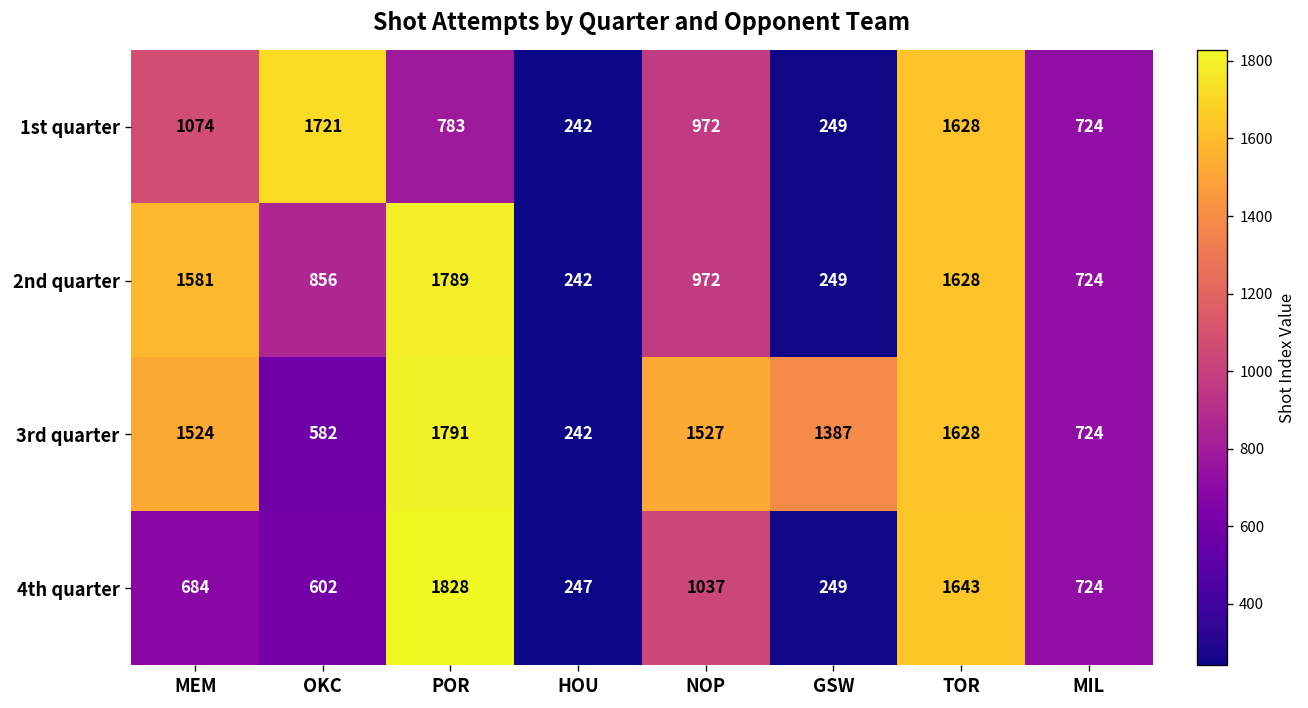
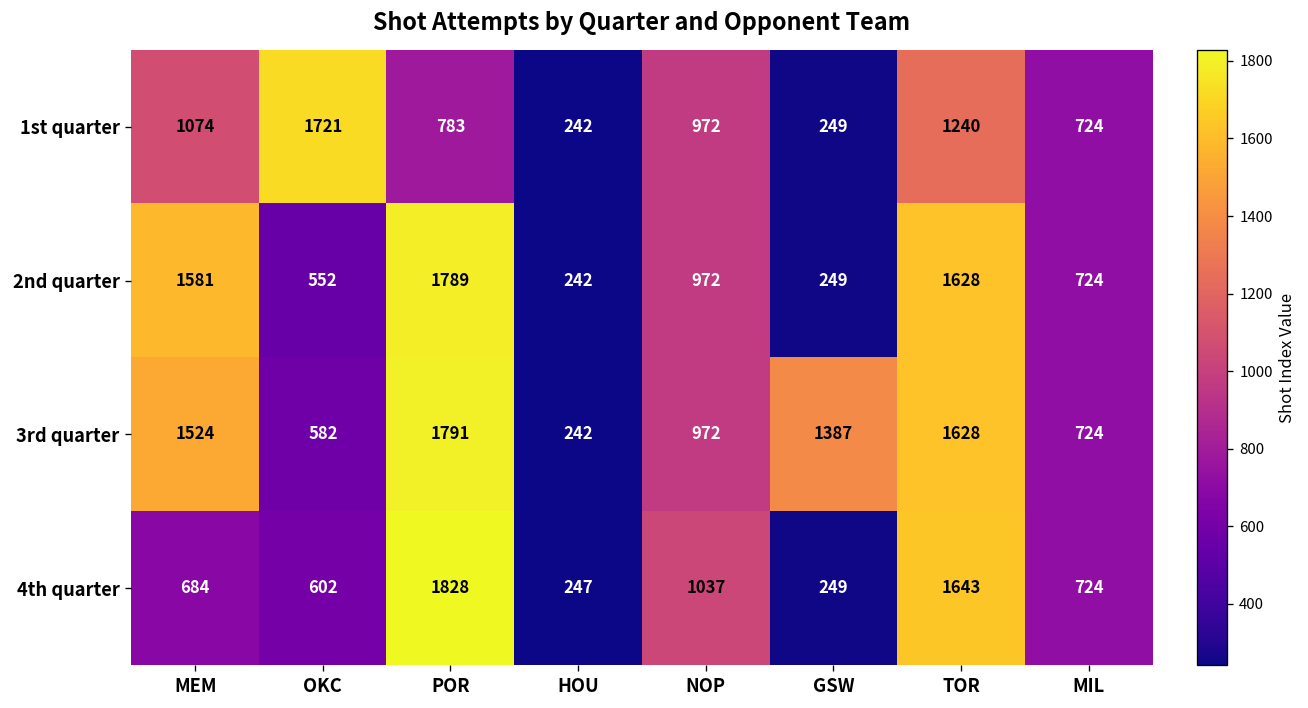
  {
    "1st quarter": {
      "MEM": 1074,
      "OKC": 1721,
      "POR": 783,
      "HOU": 242,
      "NOP": 972,
      "GSW": 249,
-     "TOR": 1628,
+     "TOR": 1240,
      "MIL": 724
    },
    "2nd quarter": {
      "MEM": 1581,
-     "OKC": 856,
+     "OKC": 552,
      "POR": 1789,
      "HOU": 242,
      "NOP": 972,
      "GSW": 249,
      "TOR": 1628,
      "MIL": 724
    },
    "3rd quarter": {
      "MEM": 1524,
      "OKC": 582,
      "POR": 1791,
      "HOU": 242,
-     "NOP": 1527,
+     "NOP": 972,
      "GSW": 1387,
      "TOR": 1628,
      "MIL": 724
    },
    "4th quarter": {
      "MEM": 684,
      "OKC": 602,
      "POR": 1828,
      "HOU": 247,
      "NOP": 1037,
      "GSW": 249,
      "TOR": 1643,
      "MIL": 724
    }
  }
